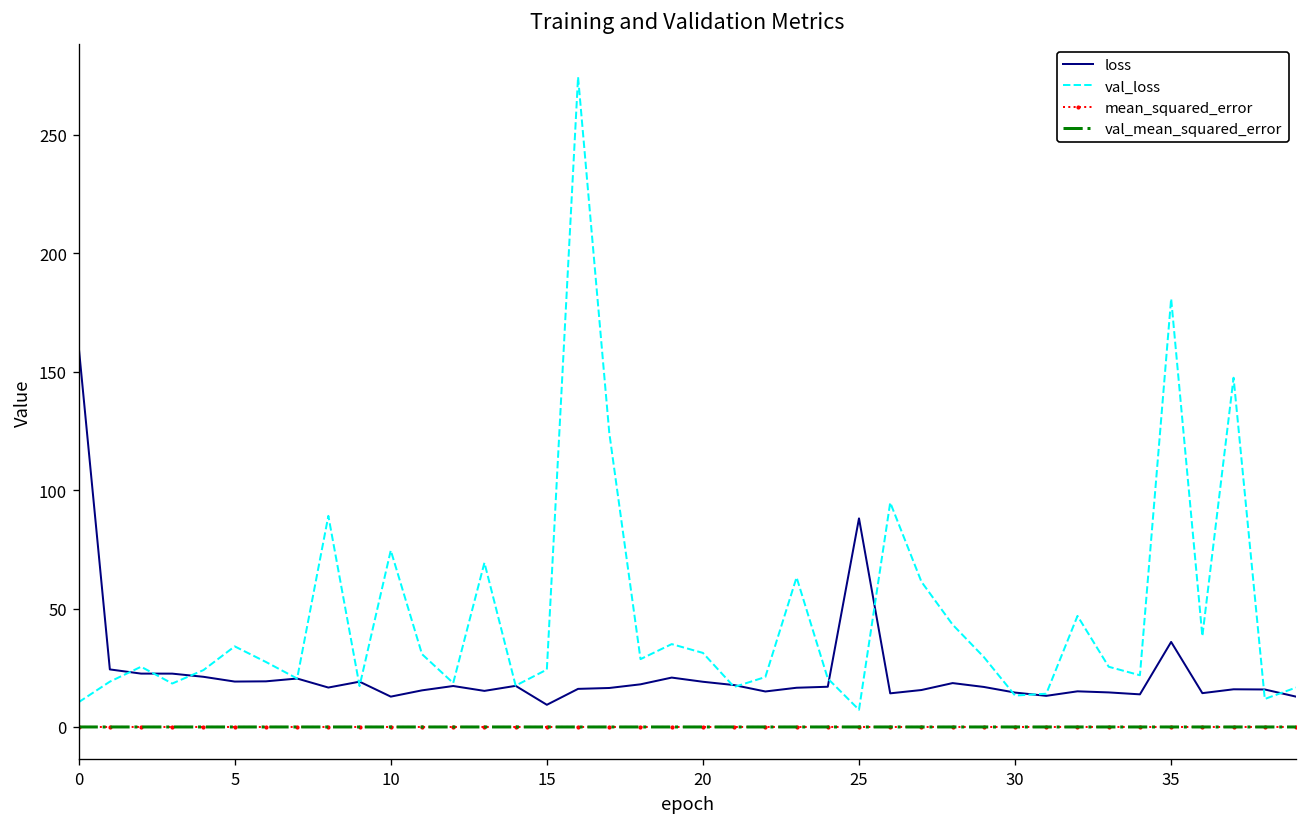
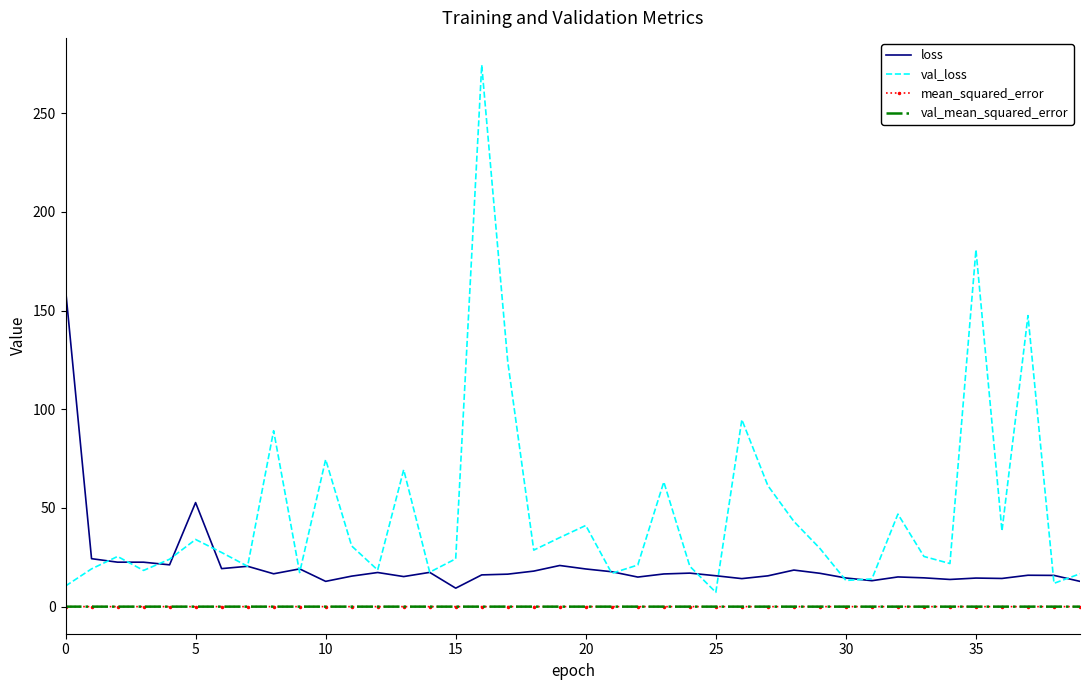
  {
    "loss": {
      "0": 161,
-     "5": 19,
+     "5": 53,
      "10": 13,
      "15": 9,
      "20": 19,
-     "25": 88,
-     "35": 36
+     "25": 16,
+     "35": 14
    },
    "val_loss": {
      "0": 10,
      "5": 34,
      "10": 75,
      "15": 24,
-     "20": 31,
+     "20": 41,
      "25": 7,
      "35": 181
    },
    "val_mean_squared_error": {
      "0": 0,
      "5": 0,
      "10": 0,
      "15": 0,
      "20": 0,
      "25": 0,
      "30": 0,
      "35": 0
    }
  }
